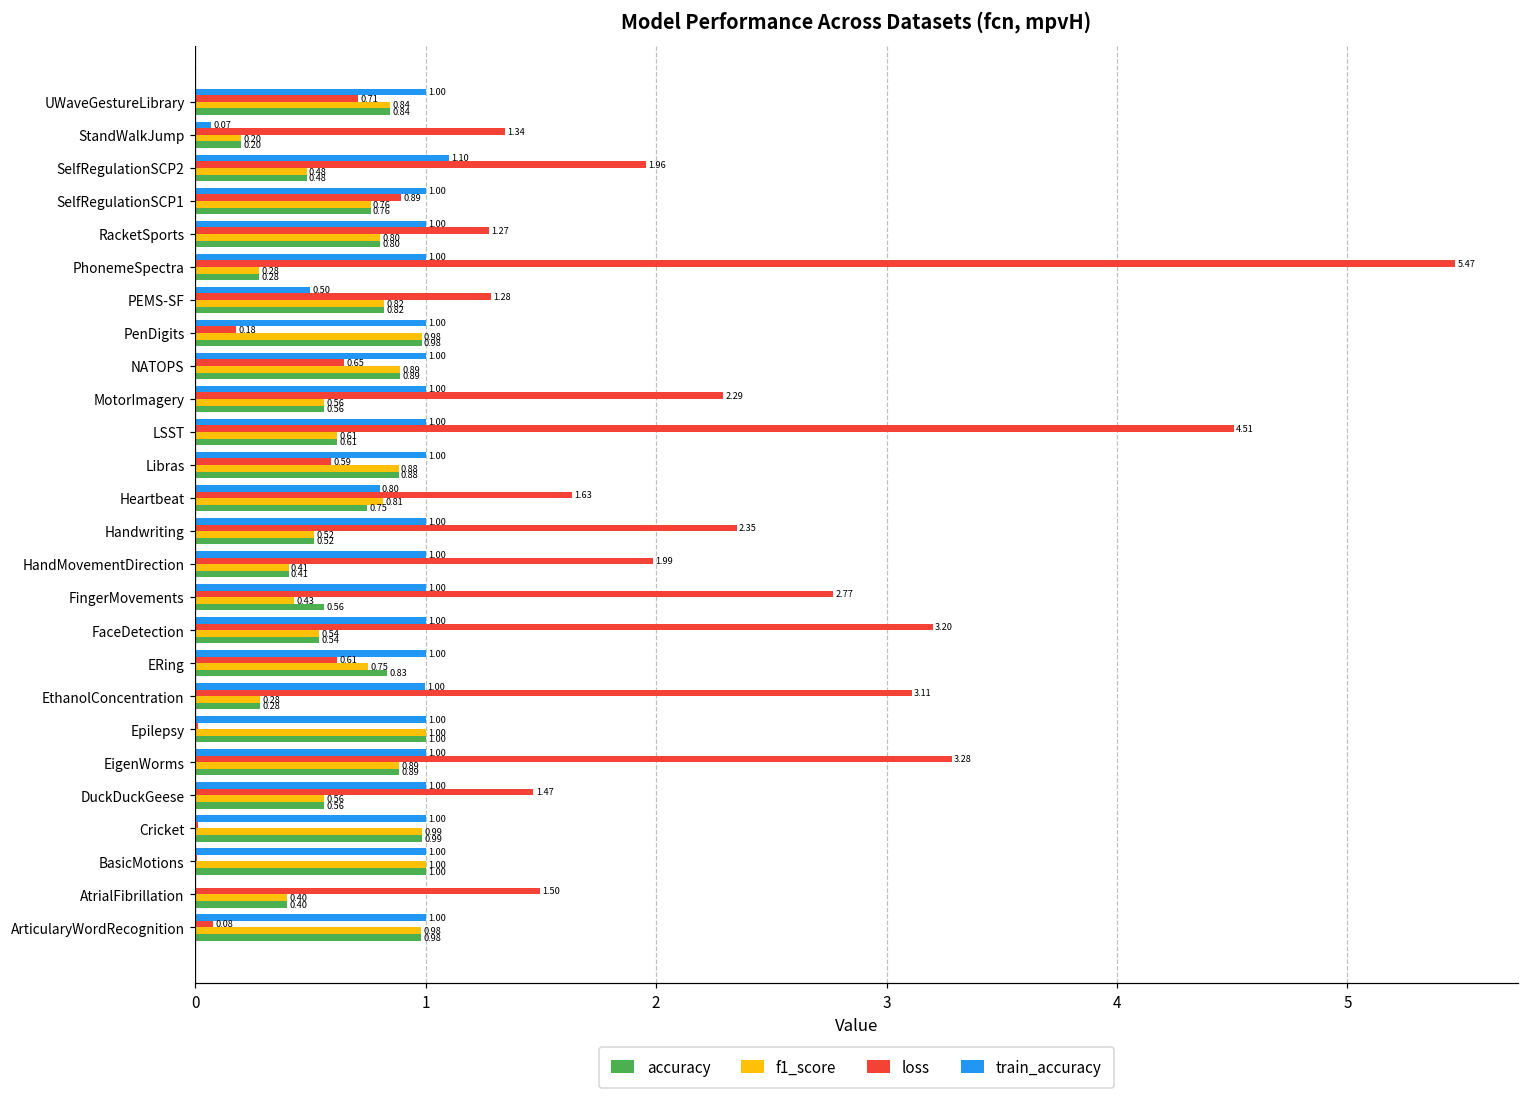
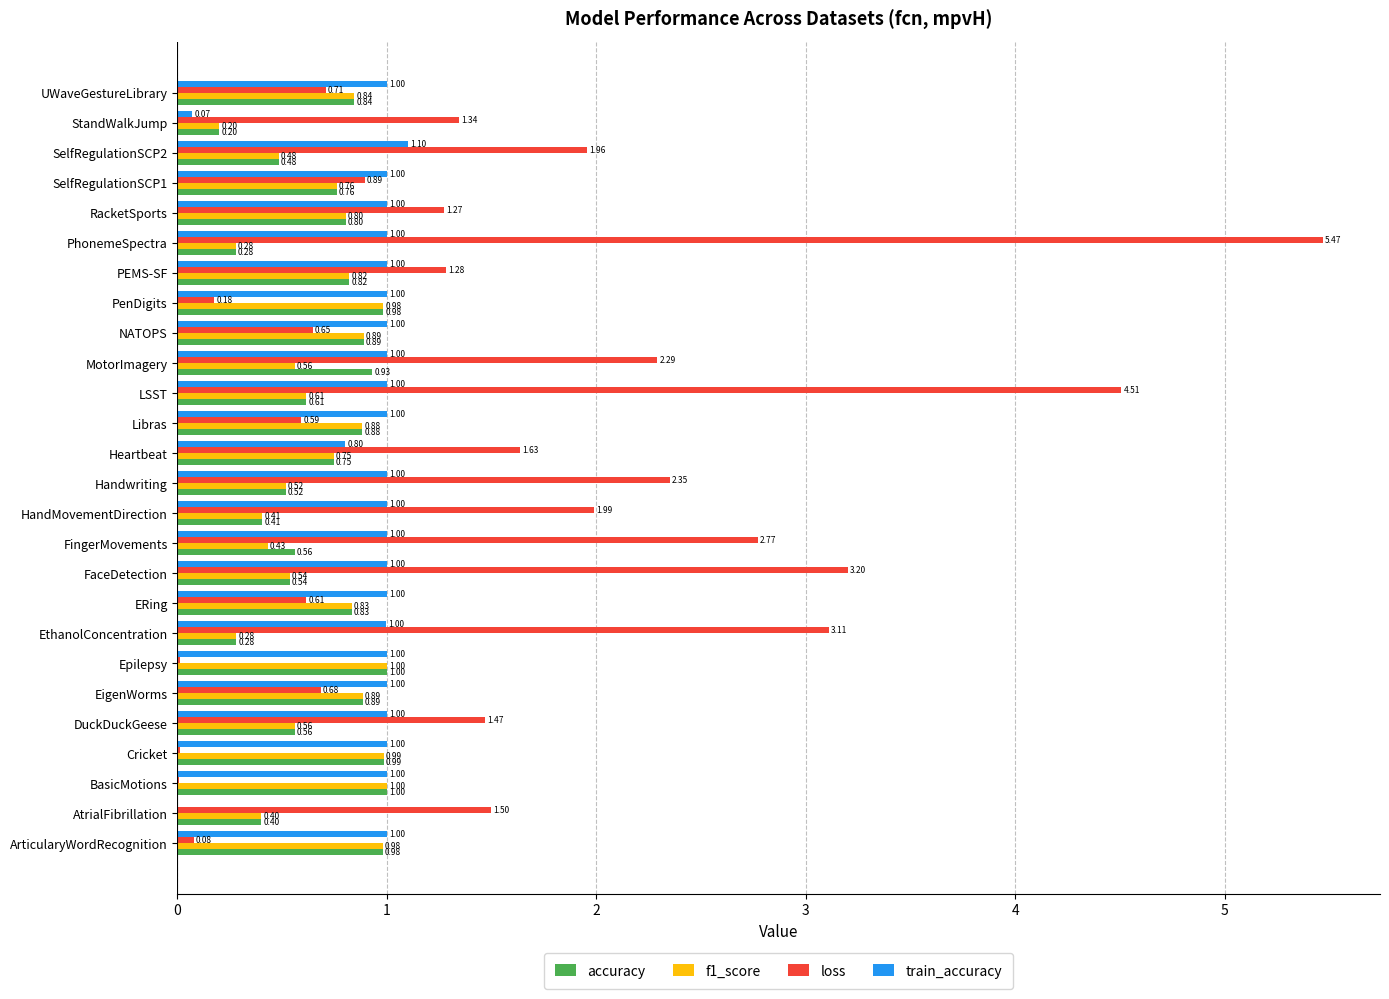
  {
    "accuracy": {
-     "MotorImagery": 0.56,
+     "MotorImagery": 0.93,
      "FingerMovements": 0.56
    },
    "f1_score": {
      "MotorImagery": 0.56,
-     "Heartbeat": 0.81,
+     "Heartbeat": 0.75,
      "FingerMovements": 0.43,
-     "ERing": 0.75
+     "ERing": 0.83
    },
    "loss": {
      "UWaveGestureLibrary": 0.71,
      "StandWalkJump": 1.34,
      "SelfRegulationSCP2": 1.96,
      "SelfRegulationSCP1": 0.89,
      "RacketSports": 1.27,
      "PhonemeSpectra": 5.47,
      "PEMS-SF": 1.28,
      "PenDigits": 0.18,
      "NATOPS": 0.65,
      "MotorImagery": 2.29,
      "LSST": 4.51,
      "Libras": 0.59,
      "Heartbeat": 1.63,
      "Handwriting": 2.35,
      "HandMovementDirection": 1.99,
      "FingerMovements": 2.77,
      "FaceDetection": 3.20,
      "ERing": 0.61,
      "EthanolConcentration": 3.11,
-     "EigenWorms": 3.28,
+     "EigenWorms": 0.68,
      "DuckDuckGeese": 1.47,
      "AtrialFibrillation": 1.50,
      "ArticularyWordRecognition": 0.08
    },
    "train_accuracy": {
      "UWaveGestureLibrary": 1.00,
      "StandWalkJump": 0.07,
      "SelfRegulationSCP2": 1.10,
      "SelfRegulationSCP1": 1.00,
      "RacketSports": 1.00,
      "PhonemeSpectra": 1.00,
-     "PEMS-SF": 0.50,
+     "PEMS-SF": 1.00,
      "PenDigits": 1.00,
      "NATOPS": 1.00,
      "MotorImagery": 1.00,
      "LSST": 1.00,
      "Libras": 1.00,
      "Heartbeat": 0.80,
      "Handwriting": 1.00,
      "HandMovementDirection": 1.00,
      "FingerMovements": 1.00,
      "FaceDetection": 1.00,
      "ERing": 1.00,
      "EthanolConcentration": 1.00,
      "Epilepsy": 1.00,
      "EigenWorms": 1.00,
      "DuckDuckGeese": 1.00,
      "Cricket": 1.00,
      "BasicMotions": 1.00,
      "ArticularyWordRecognition": 1.00
    }
  }
